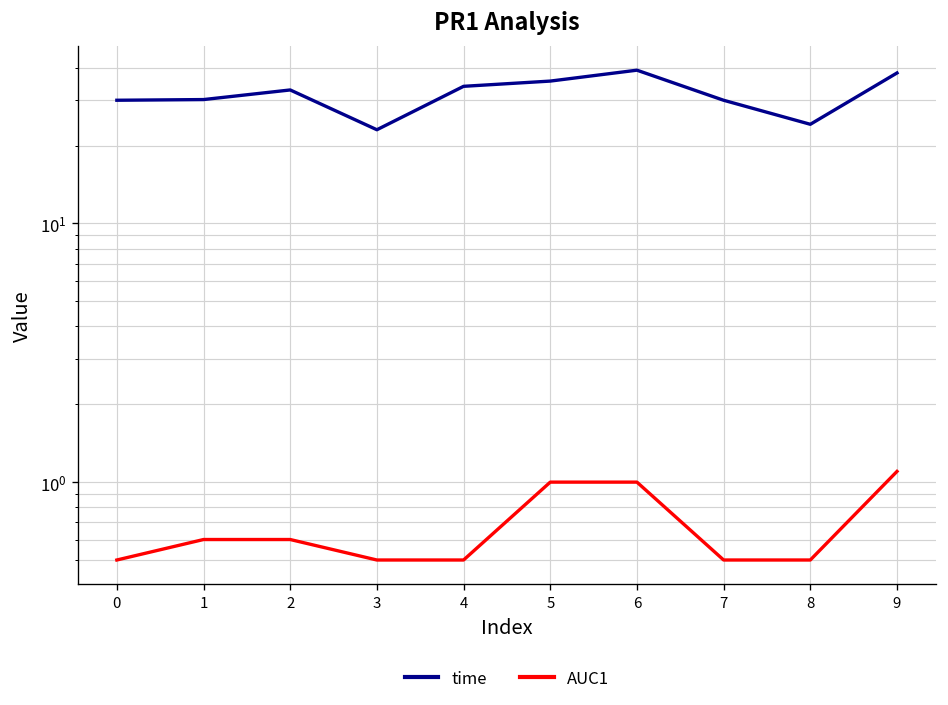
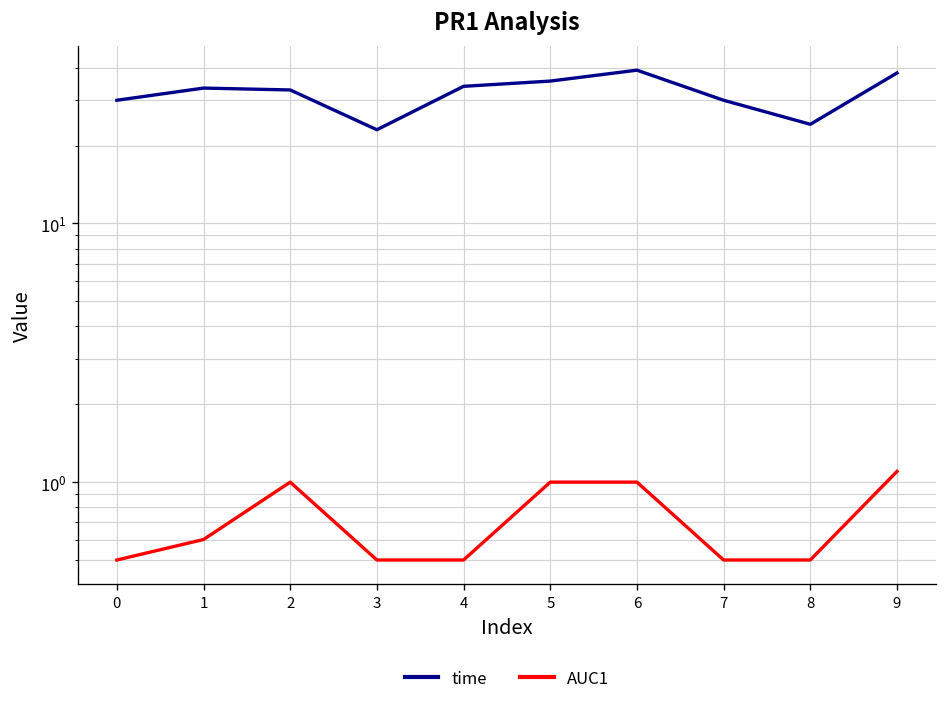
  {
    "time": {
      "0": 30,
-     "1": 30,
+     "1": 33,
      "2": 33,
      "3": 23,
      "4": 34,
      "5": 36,
      "6": 39,
      "7": 30,
      "8": 24,
      "9": 38
    },
    "AUC1": {
      "0": 0.5,
      "1": 0.6,
-     "2": 0.6,
+     "2": 1.0,
      "3": 0.5,
      "4": 0.5,
      "5": 1.0,
      "6": 1.0,
      "7": 0.5,
      "8": 0.5,
      "9": 1.1
    }
  }
